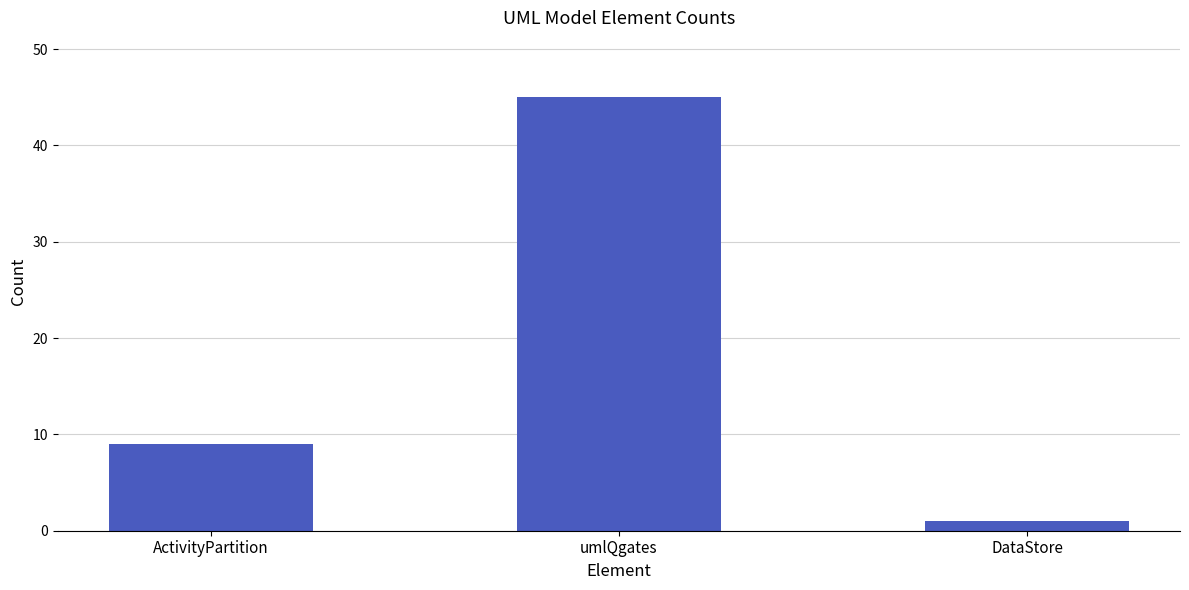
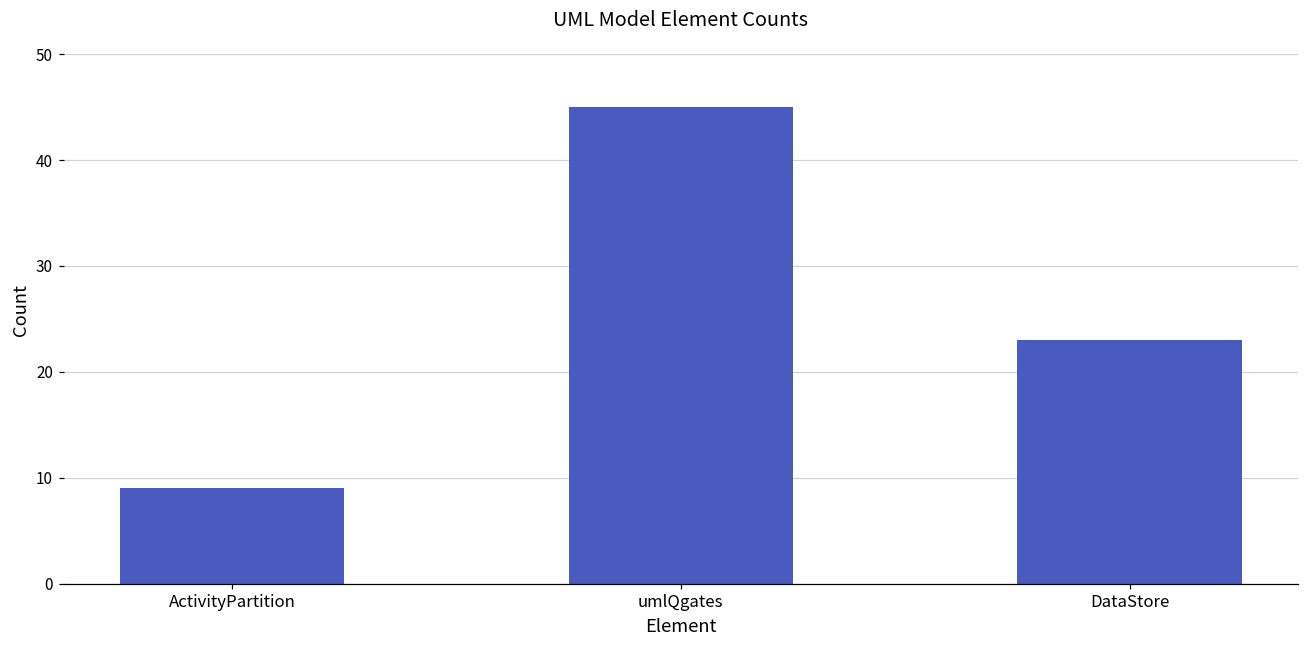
  {
    "ActivityPartition": 9,
    "umlQgates": 45,
-   "DataStore": 1
+   "DataStore": 23
  }
